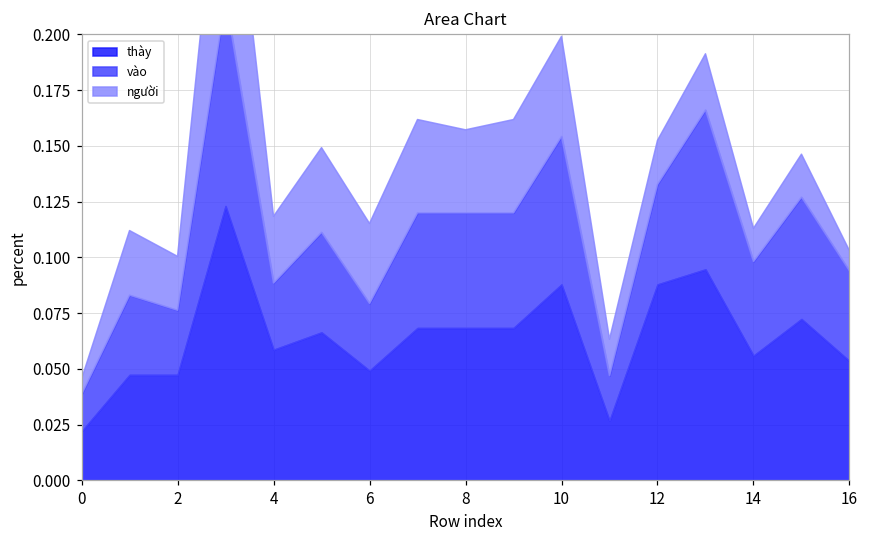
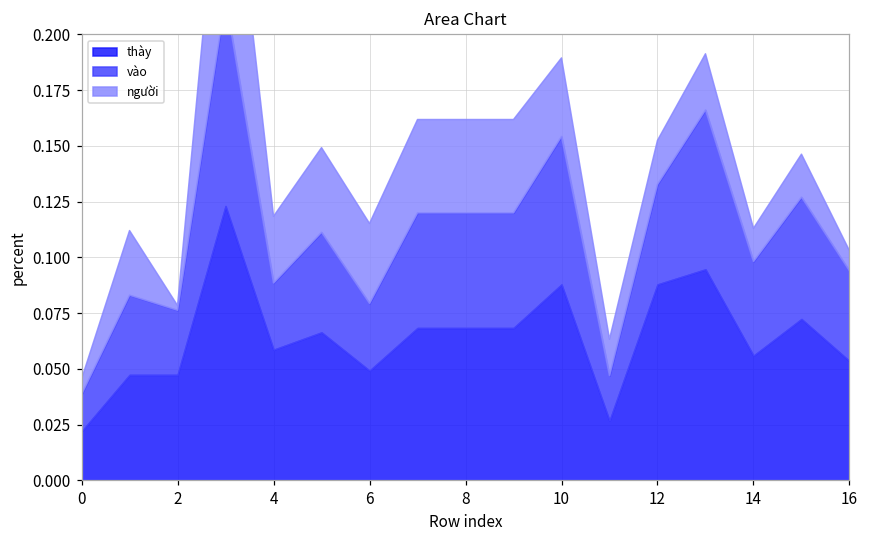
  {
    "người": {
      "0": 0.007,
-     "2": 0.024,
+     "2": 0.002,
      "4": 0.030,
      "6": 0.036,
-     "8": 0.037,
-     "10": 0.045,
+     "8": 0.042,
+     "10": 0.035,
      "12": 0.020,
      "14": 0.015,
      "16": 0.009
    }
  }
